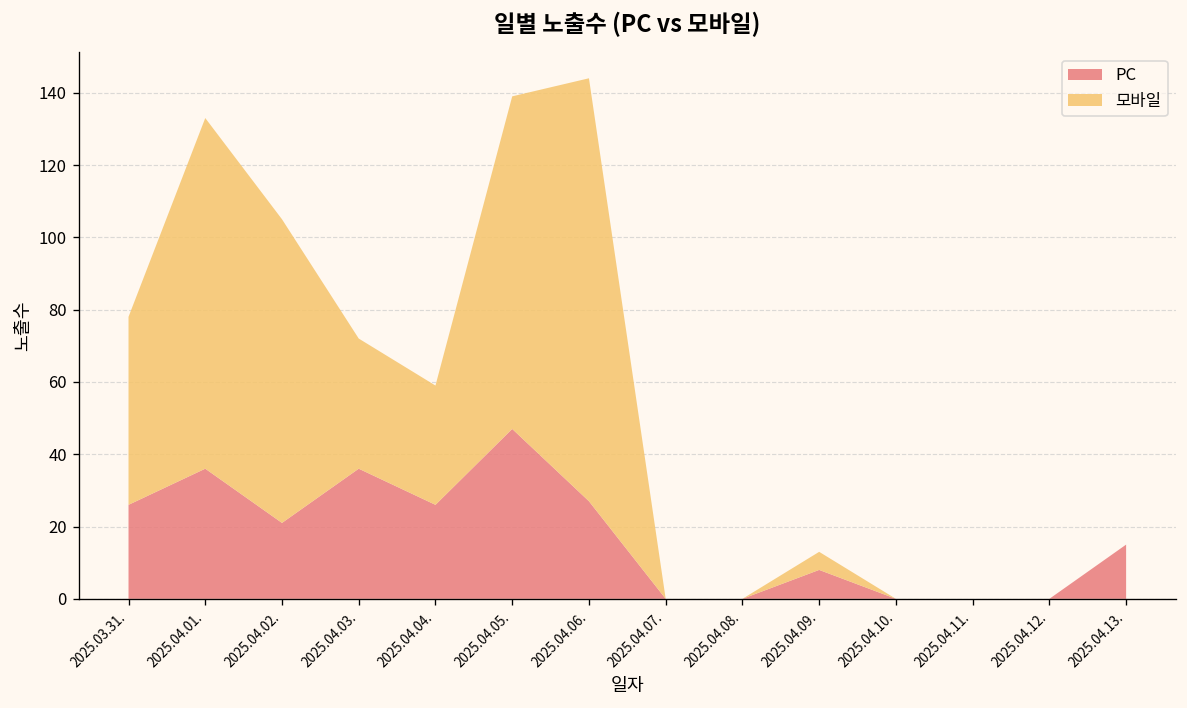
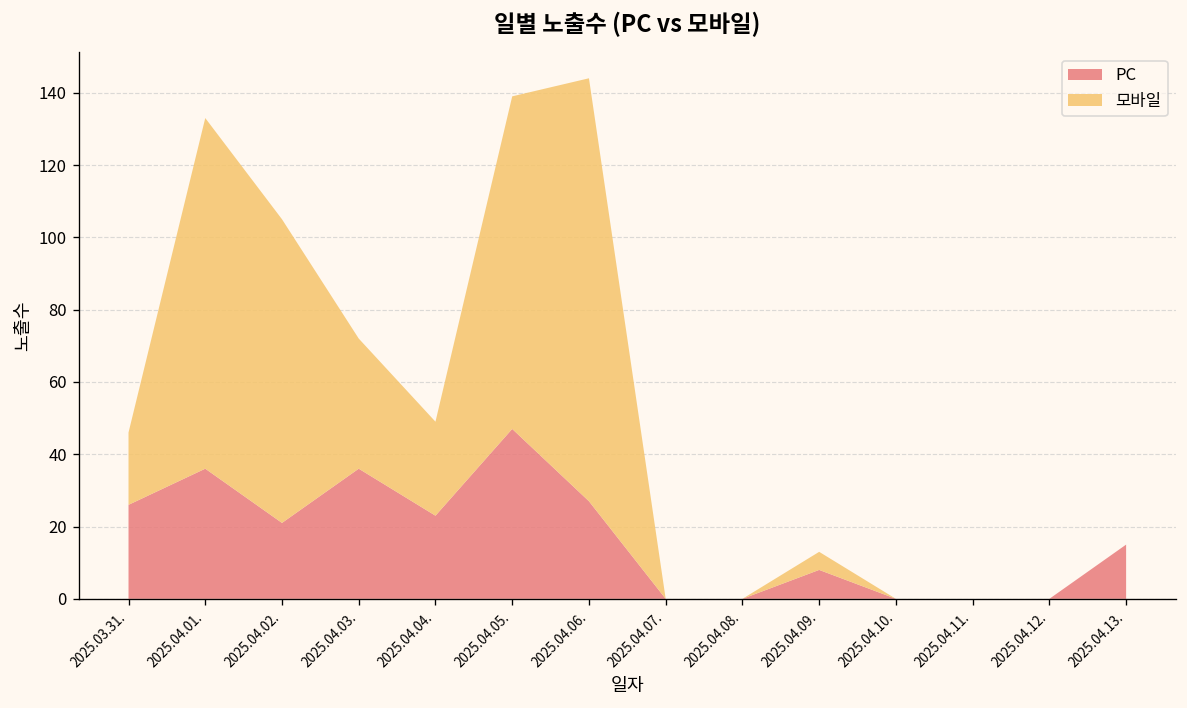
  {
    "PC": {
      "2025.03.31.": 26,
      "2025.04.01.": 36,
      "2025.04.02.": 21,
      "2025.04.03.": 36,
-     "2025.04.04.": 26,
+     "2025.04.04.": 23,
      "2025.04.05.": 47,
      "2025.04.06.": 27,
      "2025.04.09.": 8
    },
    "모바일": {
-     "2025.03.31.": 52,
+     "2025.03.31.": 20,
      "2025.04.01.": 97,
      "2025.04.02.": 84,
      "2025.04.03.": 36,
-     "2025.04.04.": 33,
+     "2025.04.04.": 26,
      "2025.04.05.": 92,
      "2025.04.06.": 117,
      "2025.04.09.": 5
    }
  }
